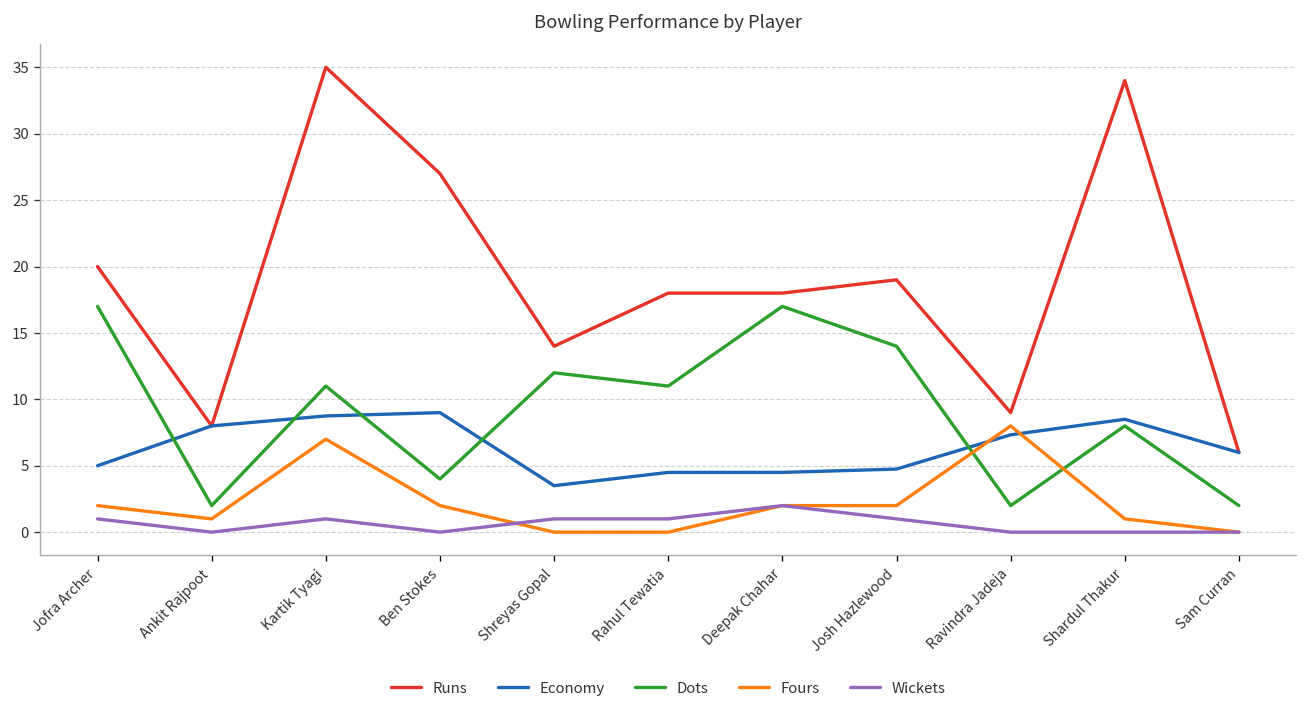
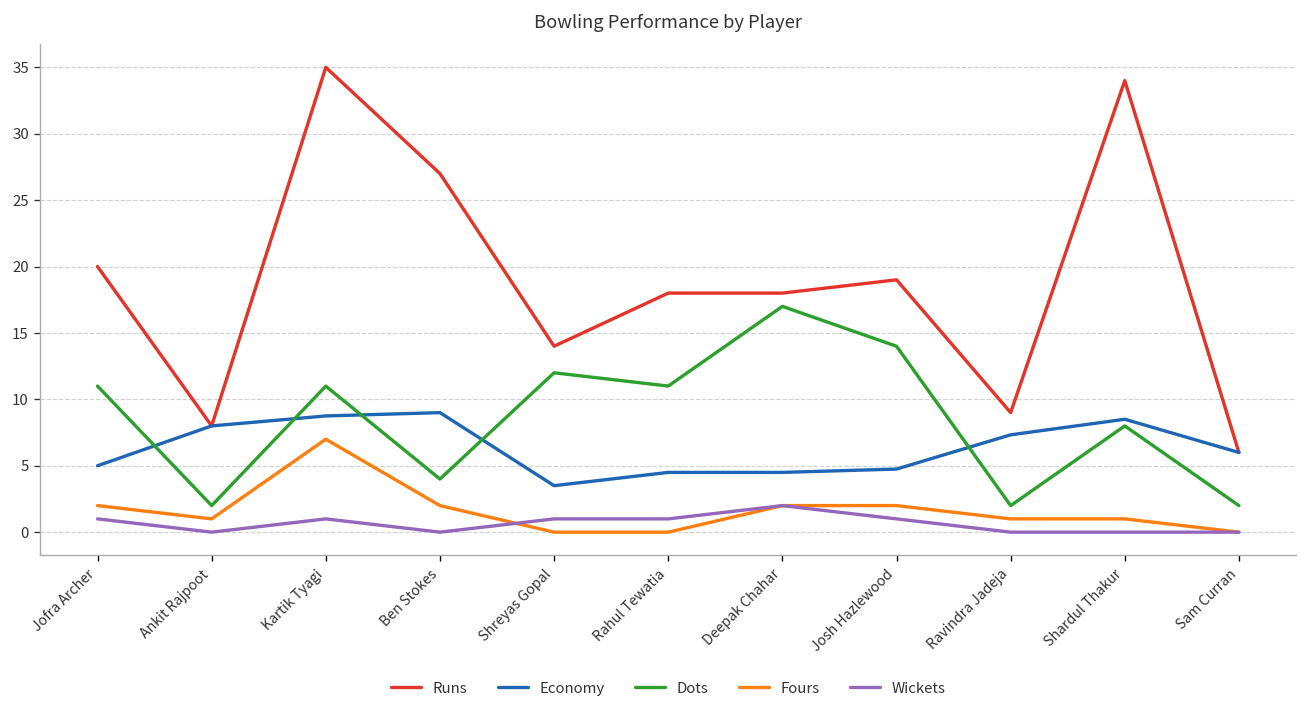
  {
    "Runs": {
      "Jofra Archer": 20,
      "Kartik Tyagi": 35,
      "Ben Stokes": 27,
      "Shreyas Gopal": 14,
      "Rahul Tewatia": 18,
      "Deepak Chahar": 18,
      "Josh Hazlewood": 19,
      "Ravindra Jadeja": 9,
      "Shardul Thakur": 34
    },
    "Economy": {
      "Jofra Archer": 5,
      "Kartik Tyagi": 8.8,
      "Ben Stokes": 9,
      "Shreyas Gopal": 3.5,
      "Rahul Tewatia": 4.5,
      "Deepak Chahar": 4.5,
      "Josh Hazlewood": 4.8,
      "Ravindra Jadeja": 7.3,
      "Shardul Thakur": 8.5
    },
    "Dots": {
-     "Jofra Archer": 17,
+     "Jofra Archer": 11,
      "Ankit Rajpoot": 2,
      "Kartik Tyagi": 11,
      "Ben Stokes": 4,
      "Shreyas Gopal": 12,
      "Rahul Tewatia": 11,
      "Deepak Chahar": 17,
      "Josh Hazlewood": 14,
      "Ravindra Jadeja": 2,
      "Shardul Thakur": 8,
      "Sam Curran": 2
    },
    "Fours": {
      "Jofra Archer": 2,
      "Ankit Rajpoot": 1,
      "Kartik Tyagi": 7,
      "Ben Stokes": 2,
      "Shreyas Gopal": 0,
      "Rahul Tewatia": 0,
      "Josh Hazlewood": 2,
-     "Ravindra Jadeja": 8,
+     "Ravindra Jadeja": 1,
      "Shardul Thakur": 1
    },
    "Wickets": {
      "Jofra Archer": 1,
      "Ankit Rajpoot": 0,
      "Kartik Tyagi": 1,
      "Ben Stokes": 0,
      "Shreyas Gopal": 1,
      "Rahul Tewatia": 1,
      "Josh Hazlewood": 1,
      "Ravindra Jadeja": 0,
      "Shardul Thakur": 0
    }
  }
